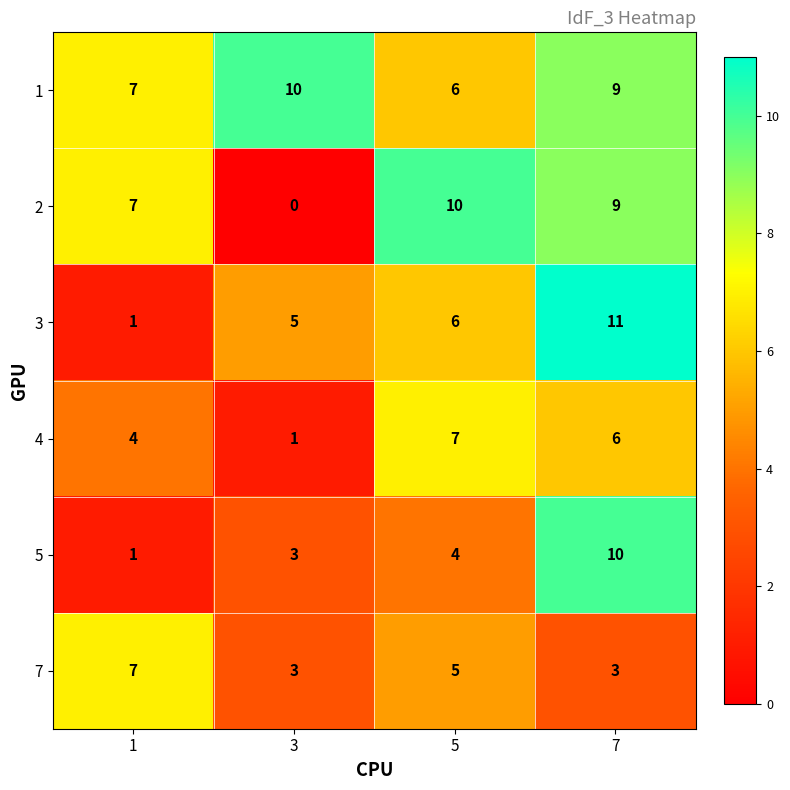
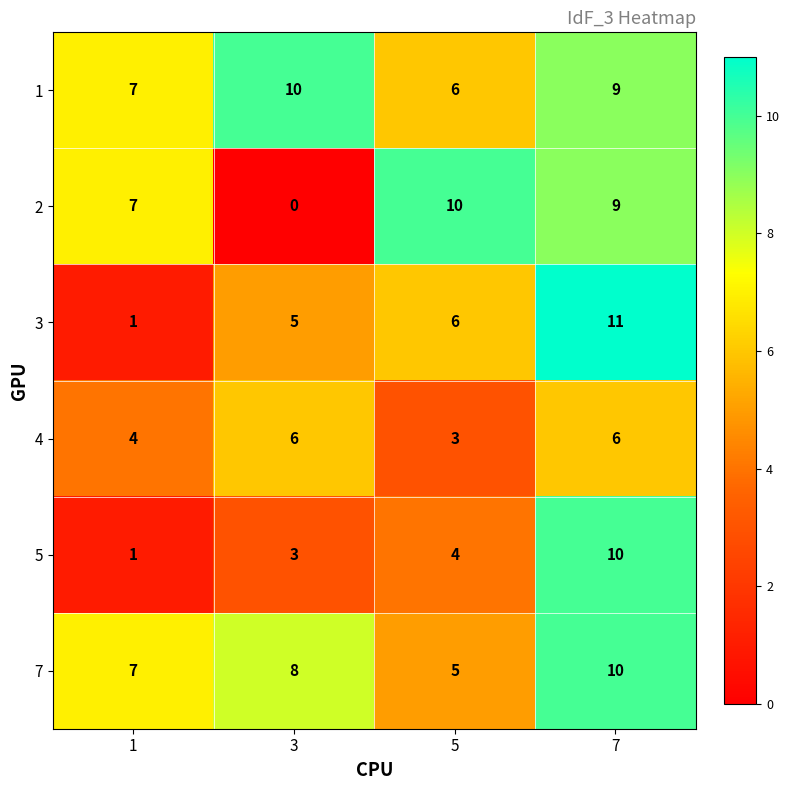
  {
    "1": {
      "1": 7,
      "3": 10,
      "5": 6,
      "7": 9
    },
    "2": {
      "1": 7,
      "3": 0,
      "5": 10,
      "7": 9
    },
    "3": {
      "1": 1,
      "3": 5,
      "5": 6,
      "7": 11
    },
    "4": {
      "1": 4,
-     "3": 1,
-     "5": 7,
+     "3": 6,
+     "5": 3,
      "7": 6
    },
    "5": {
      "1": 1,
      "3": 3,
      "5": 4,
      "7": 10
    },
    "7": {
      "1": 7,
-     "3": 3,
+     "3": 8,
      "5": 5,
-     "7": 3
+     "7": 10
    }
  }
